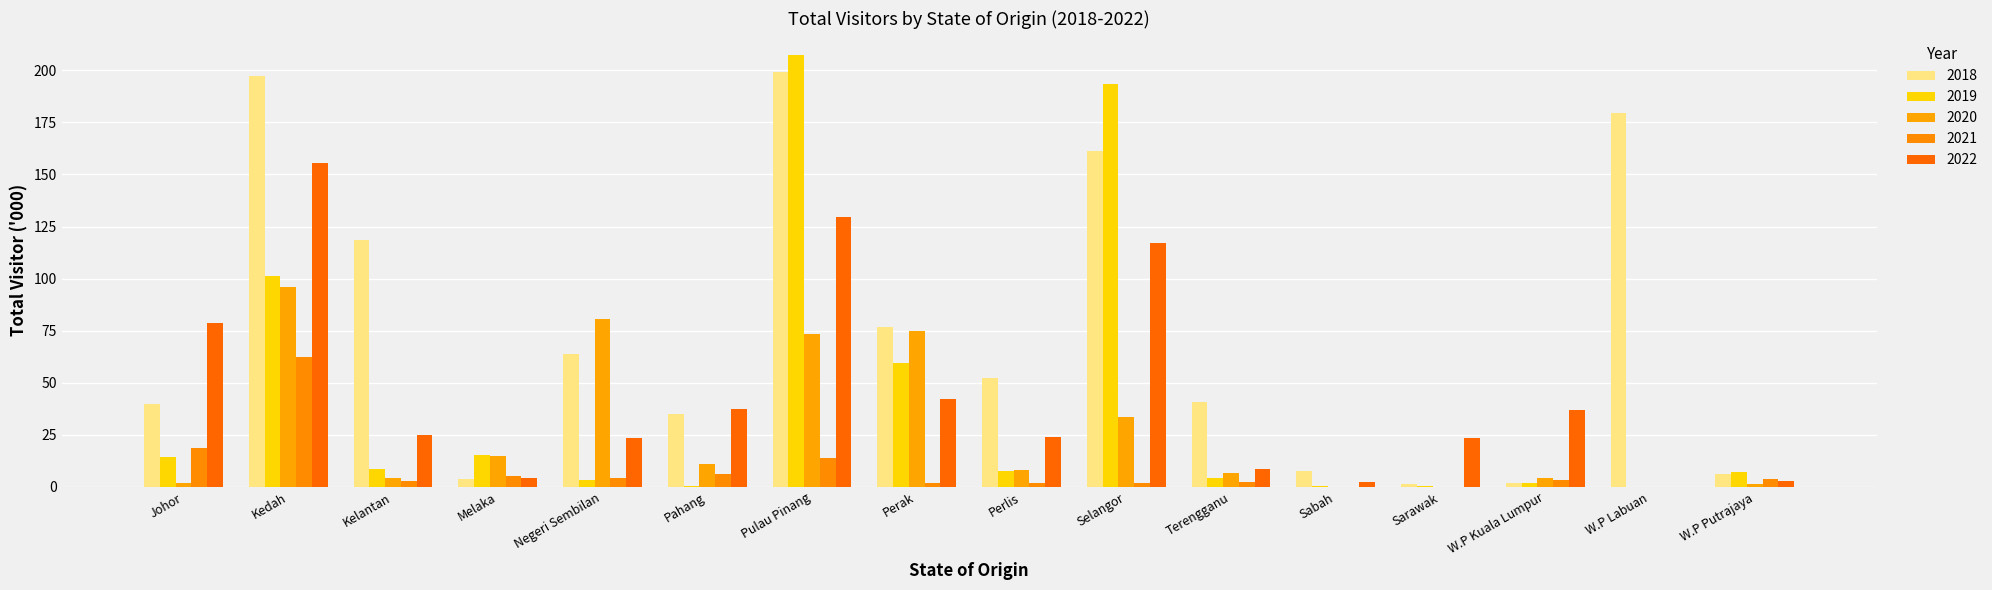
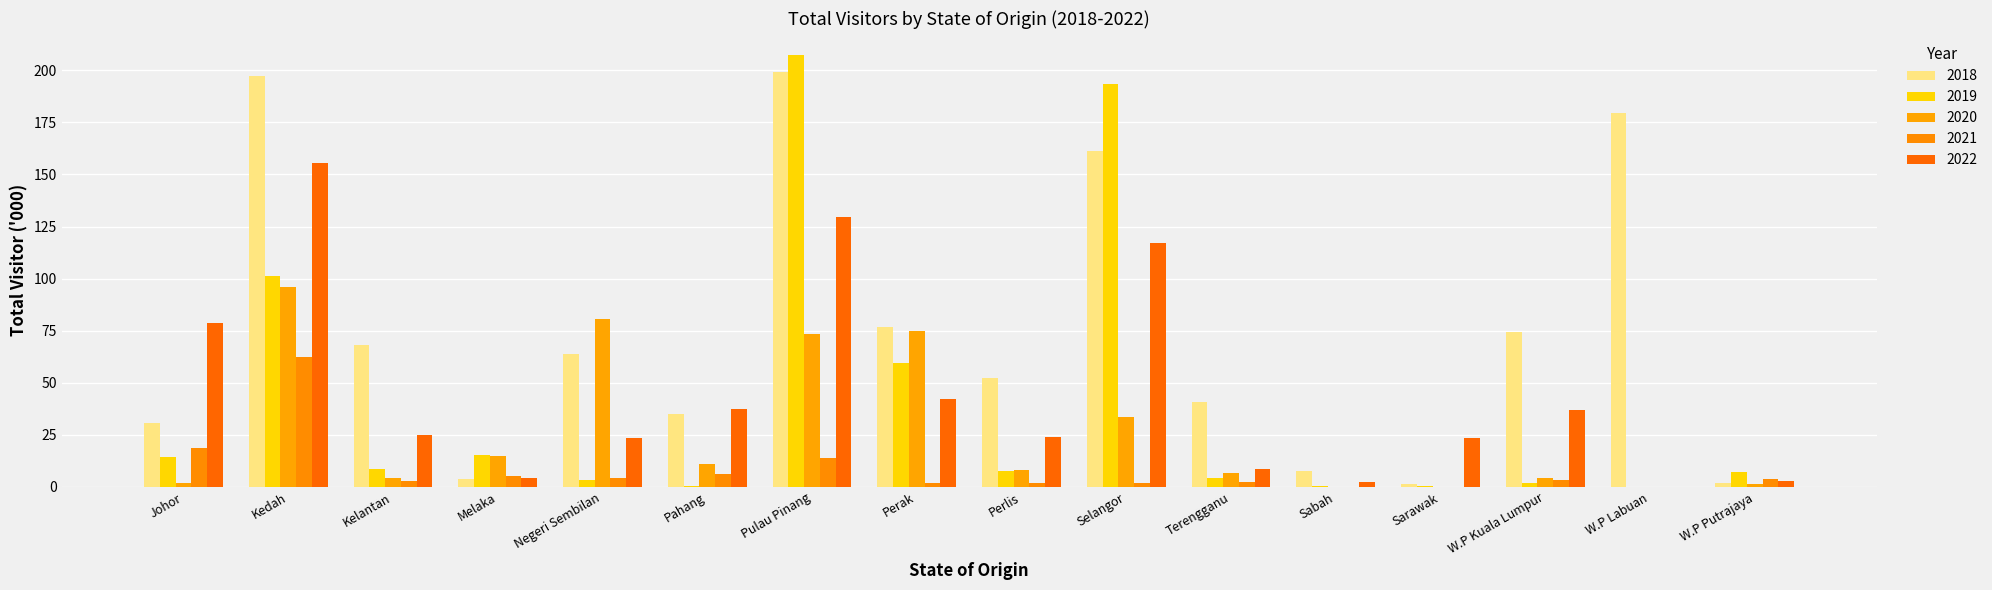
  {
    "2018": {
-     "Johor": 40,
+     "Johor": 31,
      "Kedah": 197,
-     "Kelantan": 118,
+     "Kelantan": 68,
      "Melaka": 4,
      "Negeri Sembilan": 64,
      "Pahang": 35,
      "Pulau Pinang": 199,
      "Perak": 77,
      "Perlis": 52,
      "Selangor": 161,
      "Terengganu": 41,
      "Sabah": 8,
      "Sarawak": 2,
-     "W.P Kuala Lumpur": 2,
+     "W.P Kuala Lumpur": 74,
      "W.P Labuan": 180,
-     "W.P Putrajaya": 6
+     "W.P Putrajaya": 2
    }
  }
